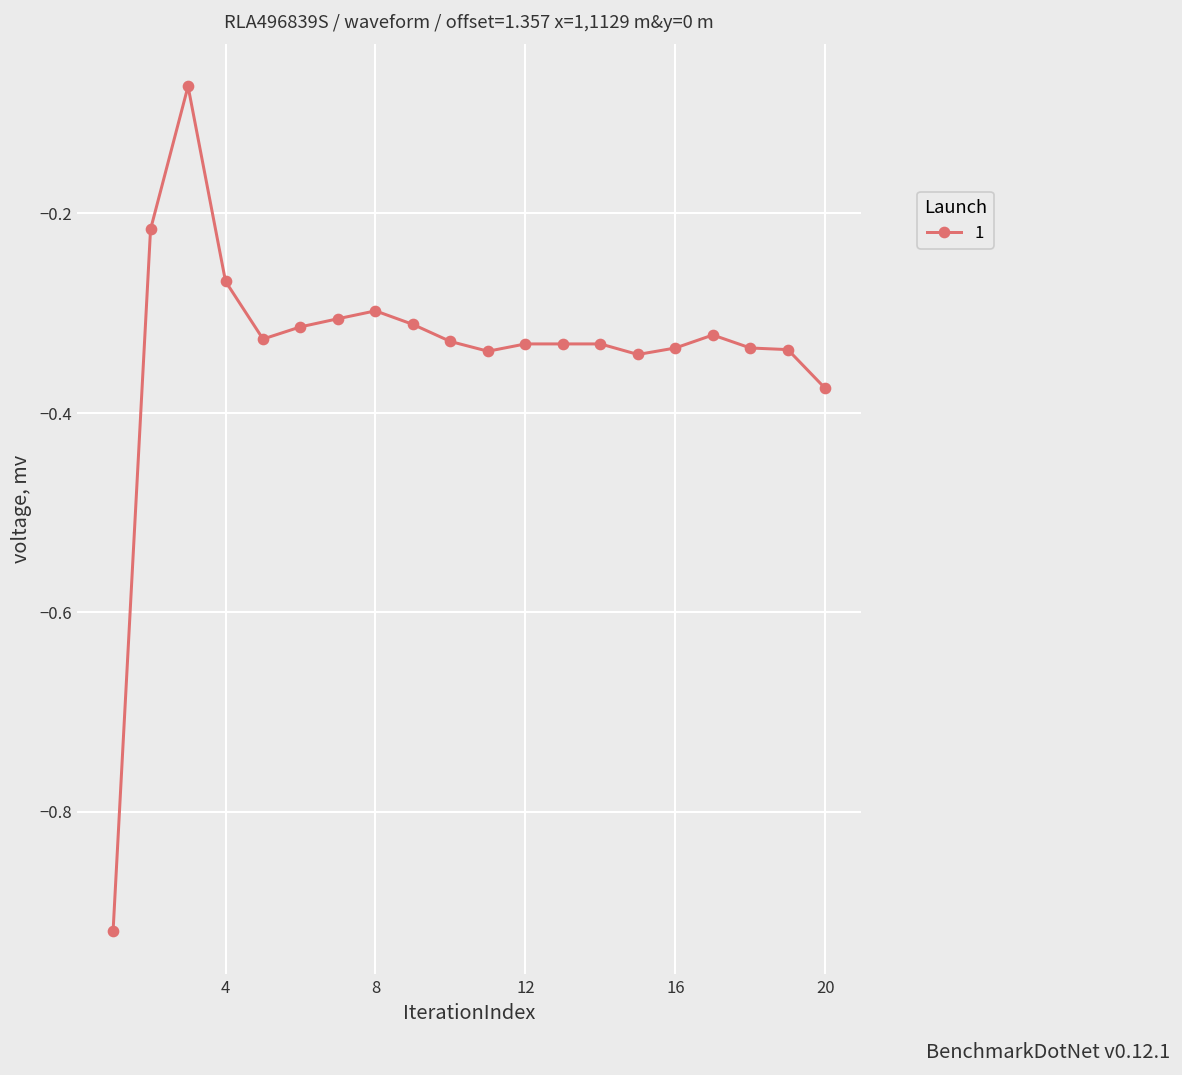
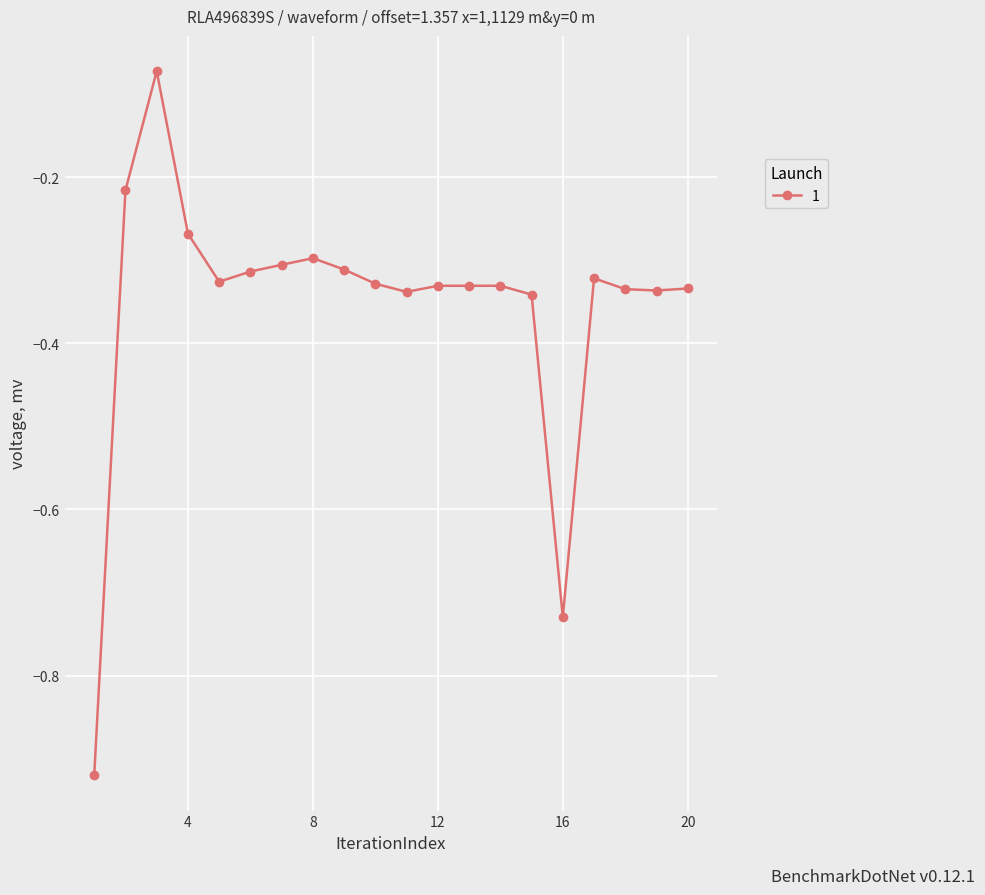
  {
    "4": -0.27,
    "8": -0.30,
    "12": -0.33,
-   "16": -0.33,
-   "20": -0.38
+   "16": -0.73,
+   "20": -0.33
  }
